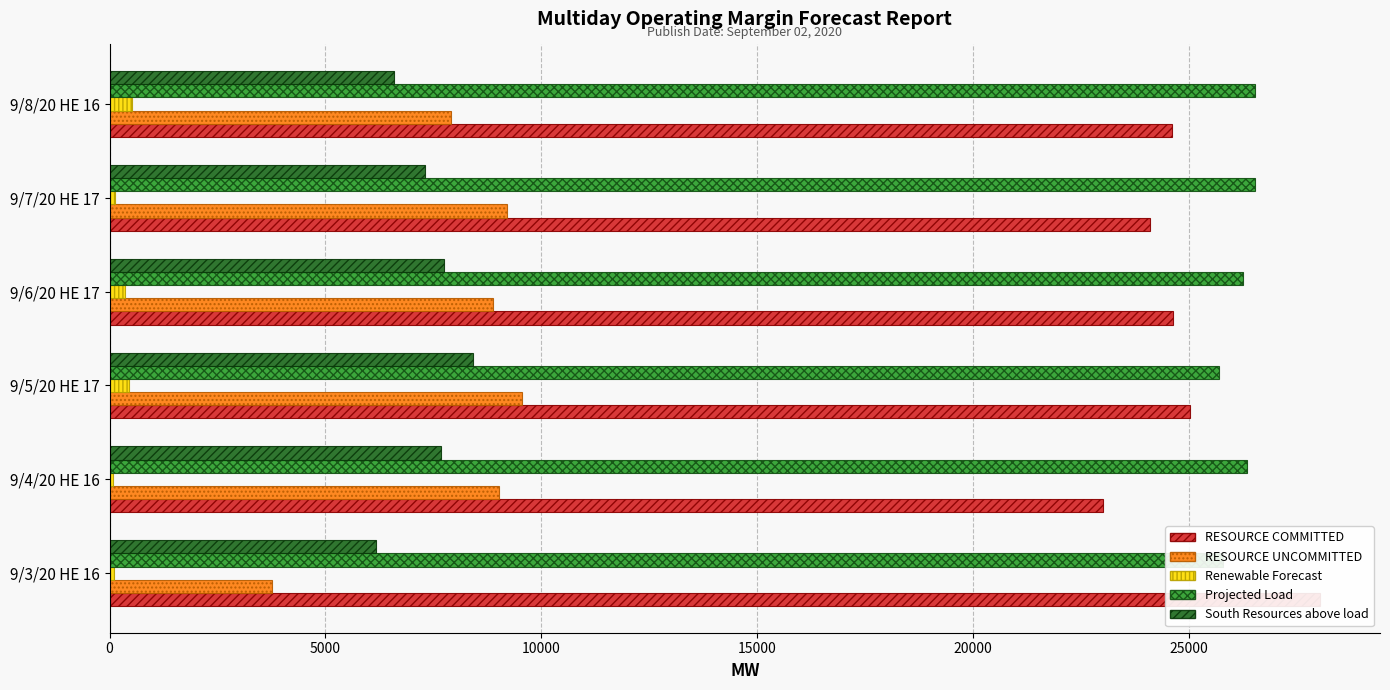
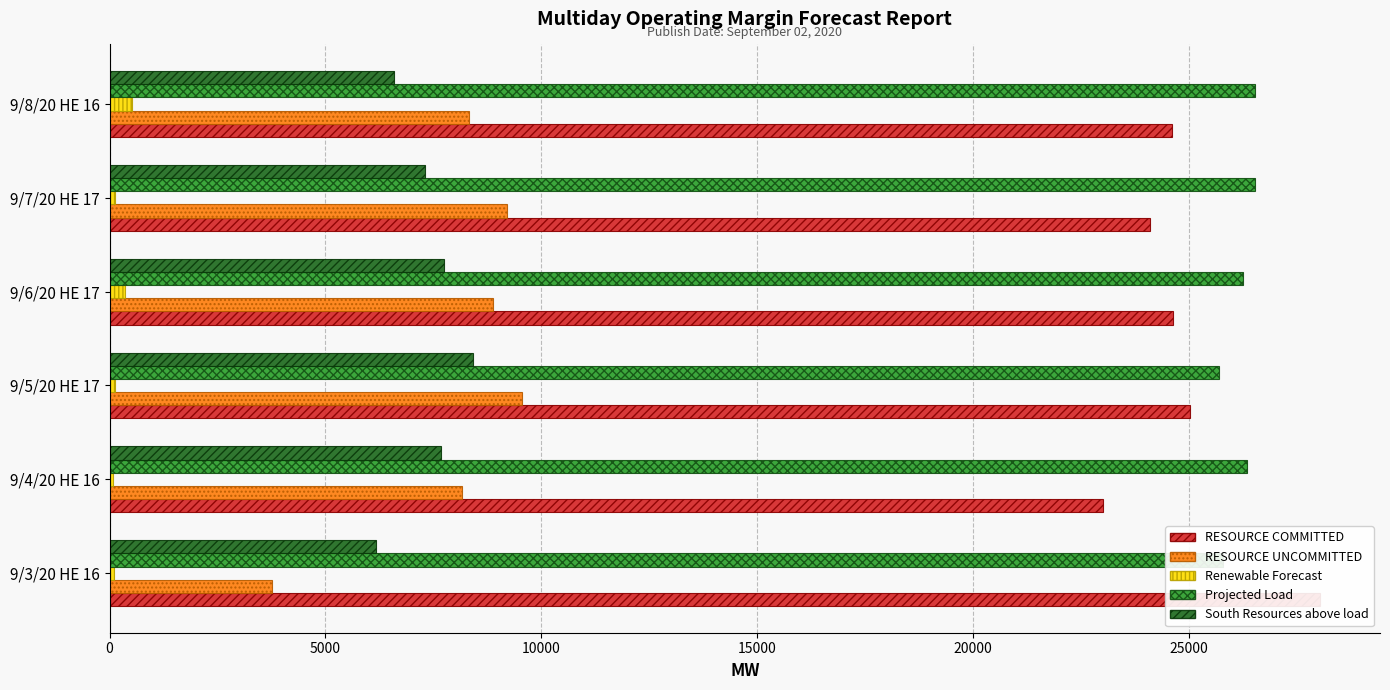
  {
    "RESOURCE COMMITTED": {
      "9/8/20 HE 16": 24600,
      "9/7/20 HE 17": 24100,
      "9/6/20 HE 17": 24600,
      "9/5/20 HE 17": 25000,
      "9/4/20 HE 16": 23000
    },
    "RESOURCE UNCOMMITTED": {
-     "9/8/20 HE 16": 7900,
+     "9/8/20 HE 16": 8300,
      "9/7/20 HE 17": 9200,
      "9/6/20 HE 17": 8900,
      "9/5/20 HE 17": 9600,
-     "9/4/20 HE 16": 9000,
+     "9/4/20 HE 16": 8200,
      "9/3/20 HE 16": 3800
    },
    "Renewable Forecast": {
      "9/8/20 HE 16": 500,
      "9/7/20 HE 17": 100,
      "9/6/20 HE 17": 400,
-     "9/5/20 HE 17": 400,
+     "9/5/20 HE 17": 100,
      "9/4/20 HE 16": 100,
      "9/3/20 HE 16": 100
    }
  }
